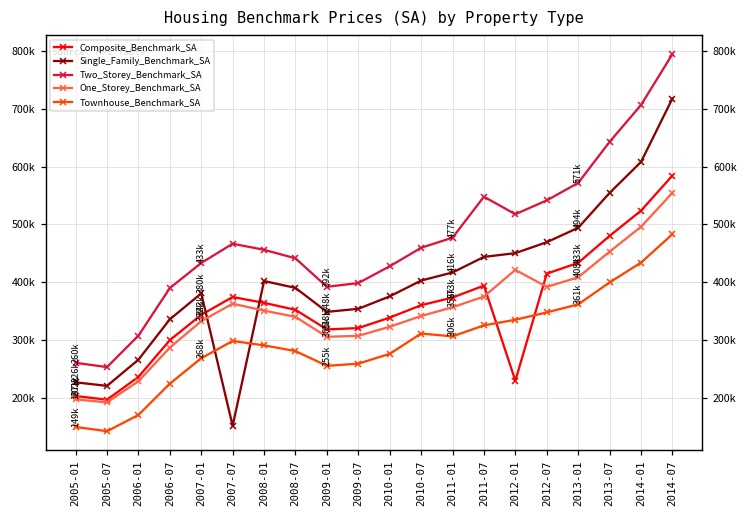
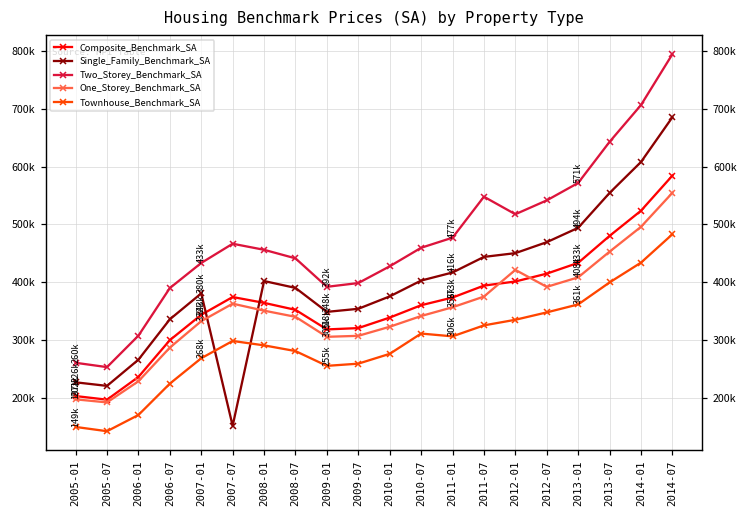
  {
    "Composite_Benchmark_SA": {
      "2006-01": "240000",
      "2006-07": "300000",
      "2007-07": "370000",
      "2008-01": "360000",
      "2008-07": "350000",
      "2009-07": "320000",
      "2010-01": "340000",
      "2010-07": "360000",
      "2011-07": "390000",
-     "2012-01": "230000",
+     "2012-01": "400000",
      "2012-07": "410000",
      "2013-07": "480000",
      "2014-01": "520000",
      "2014-07": "580000"
    },
    "Single_Family_Benchmark_SA": {
      "2005-07": "220000",
      "2006-01": "270000",
      "2006-07": "340000",
      "2007-07": "150000",
      "2008-01": "400000",
      "2008-07": "390000",
      "2009-07": "350000",
      "2010-01": "380000",
      "2010-07": "400000",
      "2011-07": "440000",
      "2012-01": "450000",
      "2012-07": "470000",
      "2013-07": "550000",
      "2014-01": "610000",
-     "2014-07": "720000"
+     "2014-07": "690000"
    },
    "Two_Storey_Benchmark_SA": {
      "2005-01": "260k",
      "2007-01": "433k",
      "2009-01": "392k",
      "2011-01": "477k"
    },
    "One_Storey_Benchmark_SA": {
      "2006-01": "230000",
      "2006-07": "290000",
      "2007-07": "360000",
      "2008-01": "350000",
      "2008-07": "340000",
      "2009-07": "310000",
      "2010-01": "320000",
      "2010-07": "340000",
      "2011-07": "380000",
      "2012-01": "420000",
      "2012-07": "390000",
      "2013-07": "450000",
      "2014-01": "500000",
      "2014-07": "550000"
    },
    "Townhouse_Benchmark_SA": {
      "2005-01": "149k",
      "2007-01": "268k",
      "2009-01": "255k",
      "2011-01": "306k",
      "2013-01": "361k"
    }
  }
